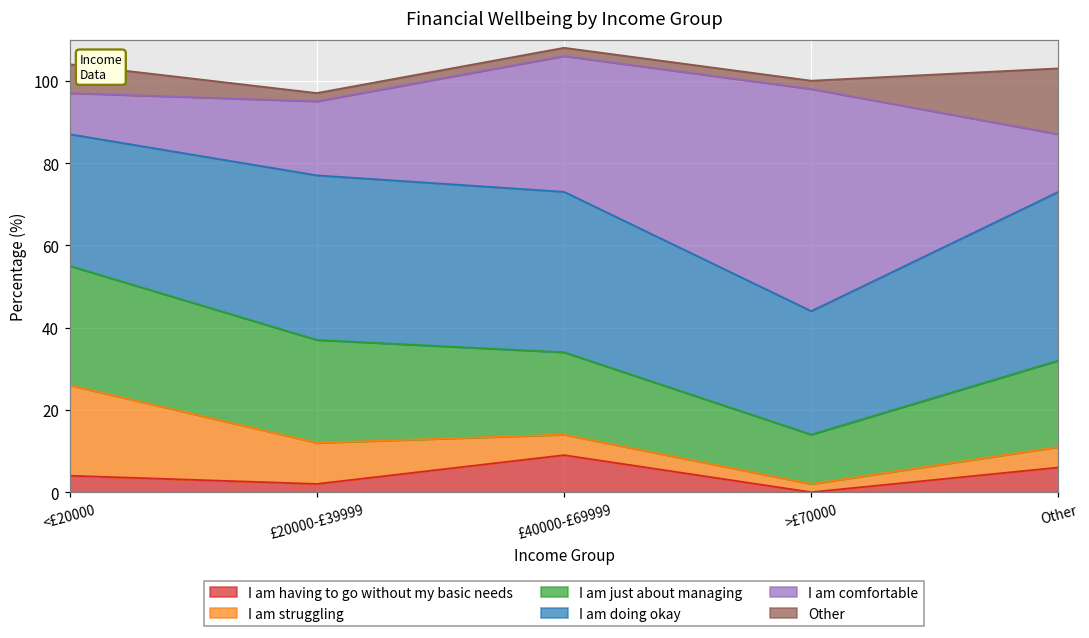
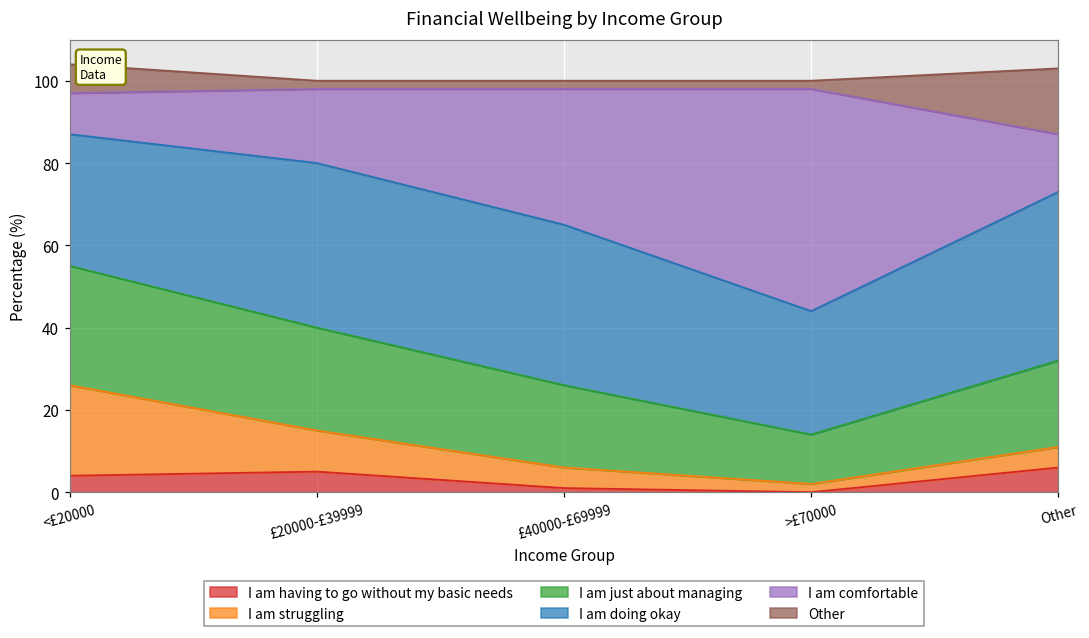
  {
    "I am having to go without my basic needs": {
      "<£20000": 4,
-     "£20000-£39999": 2,
-     "£40000-£69999": 9,
+     "£20000-£39999": 5,
+     "£40000-£69999": 1,
      ">£70000": 0,
      "Other": 6
    },
    "I am struggling": {
      "<£20000": 22,
      "£20000-£39999": 10,
      "£40000-£69999": 5,
      ">£70000": 2,
      "Other": 5
    },
    "I am just about managing": {
      "<£20000": 29,
      "£20000-£39999": 25,
      "£40000-£69999": 20,
      ">£70000": 12,
      "Other": 21
    },
    "I am doing okay": {
      "<£20000": 32,
      "£20000-£39999": 40,
      "£40000-£69999": 39,
      ">£70000": 30,
      "Other": 41
    },
    "I am comfortable": {
      "<£20000": 10,
      "£20000-£39999": 18,
      "£40000-£69999": 33,
      ">£70000": 54,
      "Other": 14
    },
    "Other": {
      "<£20000": 7,
      "£20000-£39999": 2,
      "£40000-£69999": 2,
      ">£70000": 2,
      "Other": 16
    }
  }
